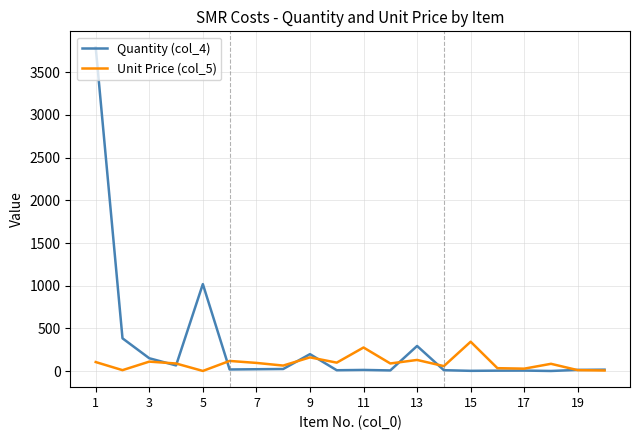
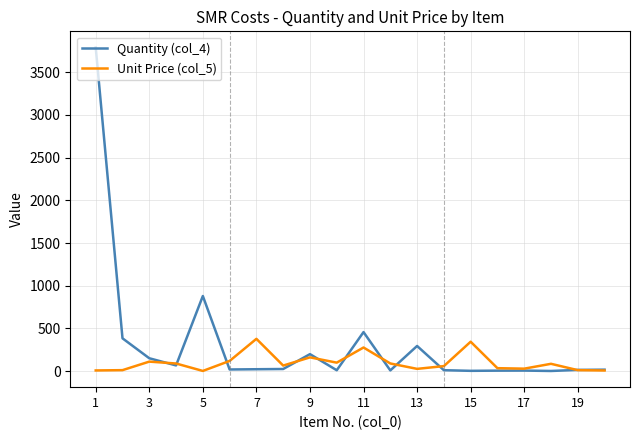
  {
    "Quantity (col_4)": {
      "3": 200,
-     "5": 1000,
+     "5": 900,
      "7": 0,
      "9": 200,
-     "11": 0,
+     "11": 500,
      "13": 300,
      "15": 0
    },
    "Unit Price (col_5)": {
-     "1": 100,
+     "1": 0,
      "3": 100,
      "5": 0,
-     "7": 100,
+     "7": 400,
      "9": 200,
      "11": 300,
-     "13": 100,
+     "13": 0,
      "15": 300
    }
  }
